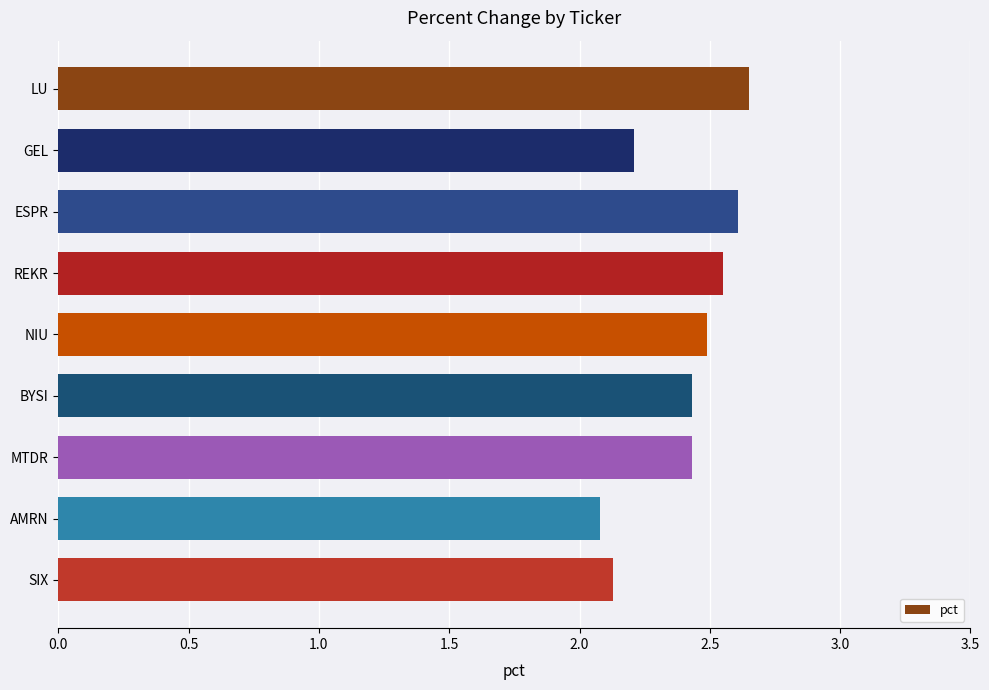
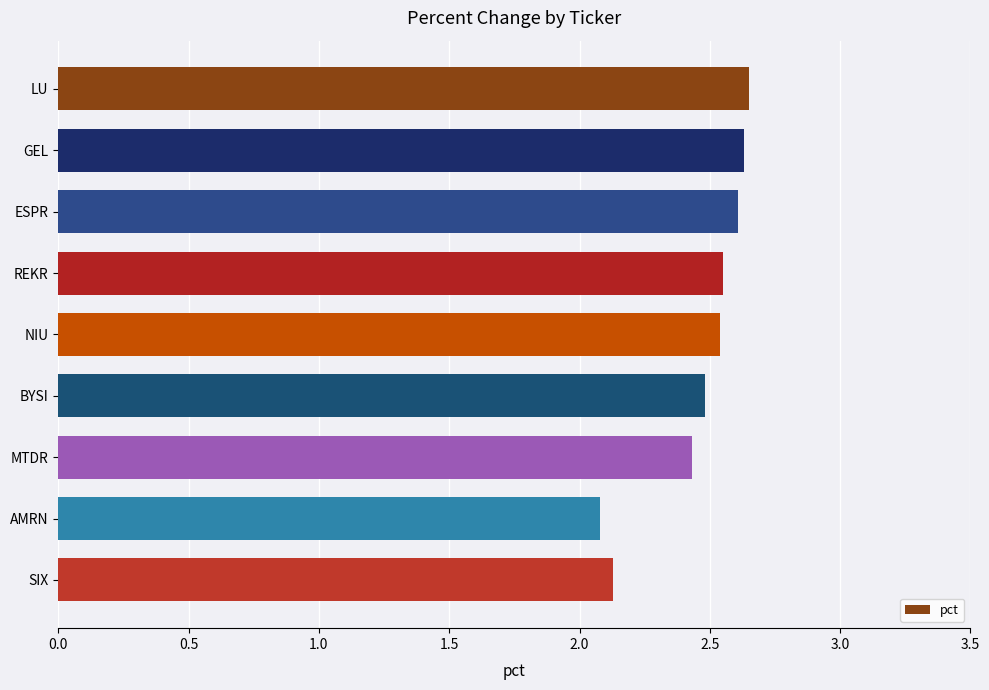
  {
    "LU": 2.65,
-   "GEL": 2.21,
+   "GEL": 2.63,
    "ESPR": 2.61,
    "REKR": 2.55,
-   "NIU": 2.49,
-   "BYSI": 2.43,
+   "NIU": 2.54,
+   "BYSI": 2.48,
    "MTDR": 2.43,
    "AMRN": 2.08,
    "SIX": 2.13
  }
